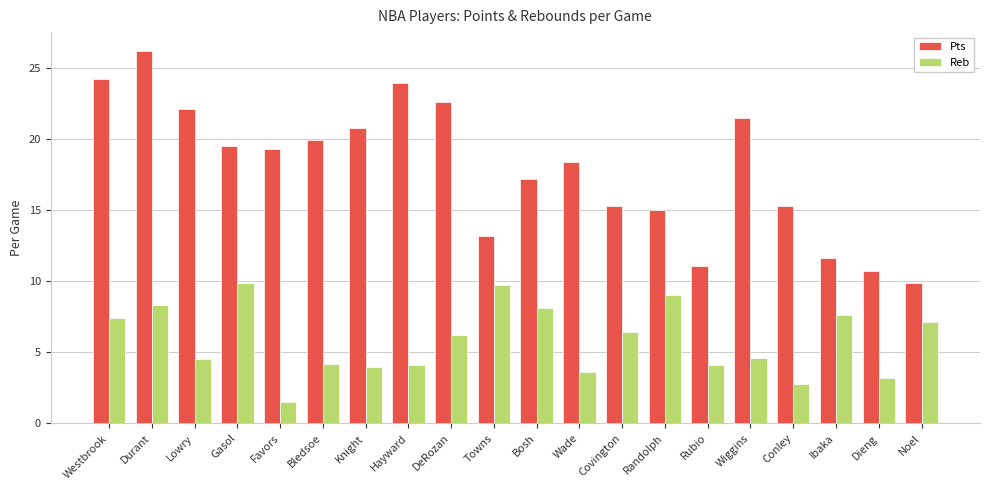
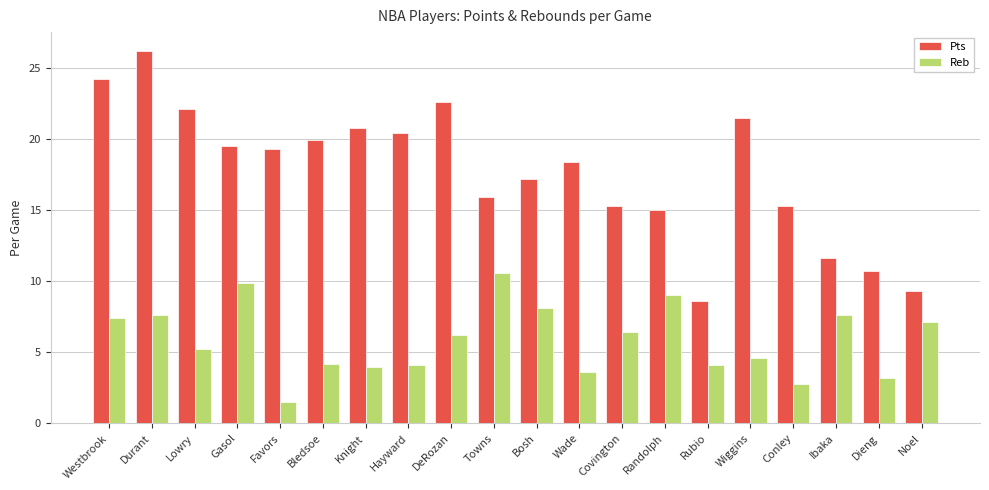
  {
    "Pts": {
      "Westbrook": 24.2,
      "Durant": 26.2,
      "Lowry": 22.1,
      "Gasol": 19.5,
      "Favors": 19.3,
      "Bledsoe": 19.9,
      "Knight": 20.8,
-     "Hayward": 23.9,
+     "Hayward": 20.4,
      "DeRozan": 22.6,
-     "Towns": 13.2,
+     "Towns": 15.9,
      "Bosh": 17.2,
      "Wade": 18.4,
      "Covington": 15.3,
      "Randolph": 15.0,
-     "Rubio": 11.1,
+     "Rubio": 8.6,
      "Wiggins": 21.5,
      "Conley": 15.3,
      "Ibaka": 11.6,
      "Dieng": 10.7,
-     "Noel": 9.9
+     "Noel": 9.3
    },
    "Reb": {
      "Westbrook": 7.4,
-     "Durant": 8.3,
-     "Lowry": 4.5,
+     "Durant": 7.6,
+     "Lowry": 5.2,
      "Gasol": 9.9,
      "Favors": 1.5,
      "Bledsoe": 4.2,
      "Knight": 4.0,
      "Hayward": 4.1,
      "DeRozan": 6.2,
-     "Towns": 9.7,
+     "Towns": 10.6,
      "Bosh": 8.1,
      "Wade": 3.6,
      "Covington": 6.4,
      "Randolph": 9.0,
      "Rubio": 4.1,
      "Wiggins": 4.6,
      "Conley": 2.8,
      "Ibaka": 7.6,
      "Dieng": 3.2,
      "Noel": 7.1
    }
  }
